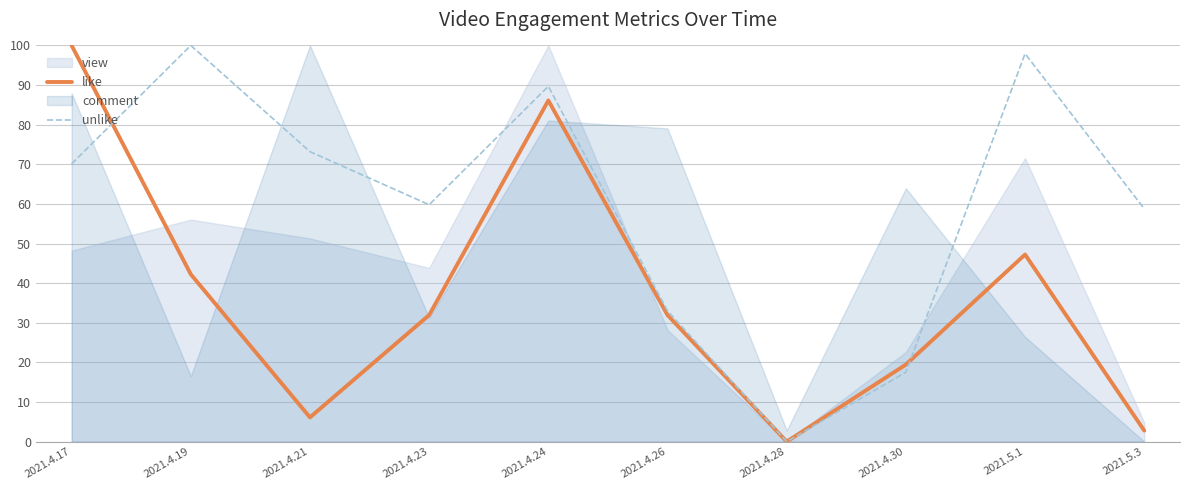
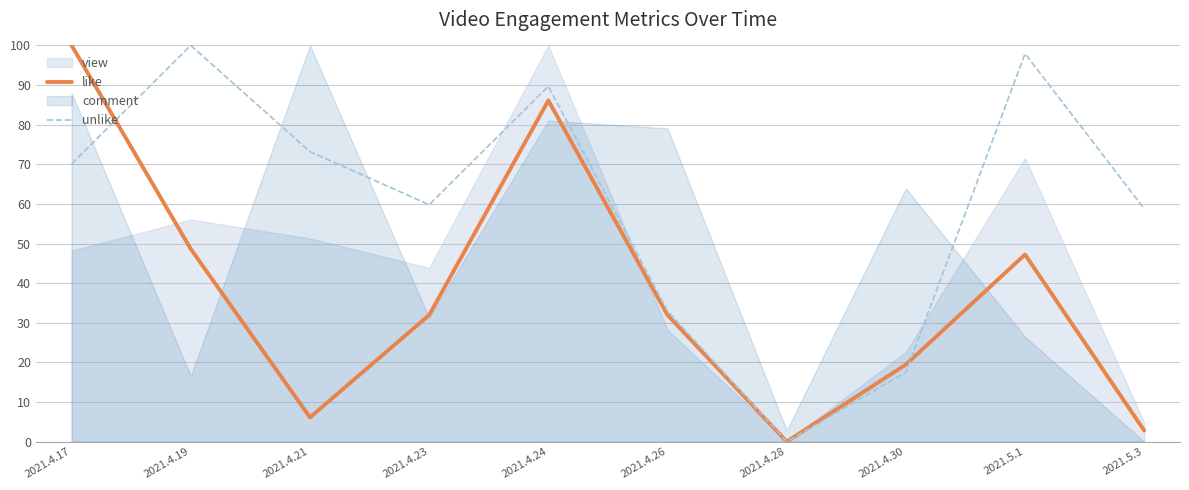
  {
    "like": {
      "2021.4.17": 100,
-     "2021.4.19": 42,
+     "2021.4.19": 49,
      "2021.4.21": 6,
      "2021.4.23": 32,
      "2021.4.24": 86,
      "2021.4.26": 32,
      "2021.4.30": 19,
      "2021.5.1": 47,
      "2021.5.3": 3
    }
  }
